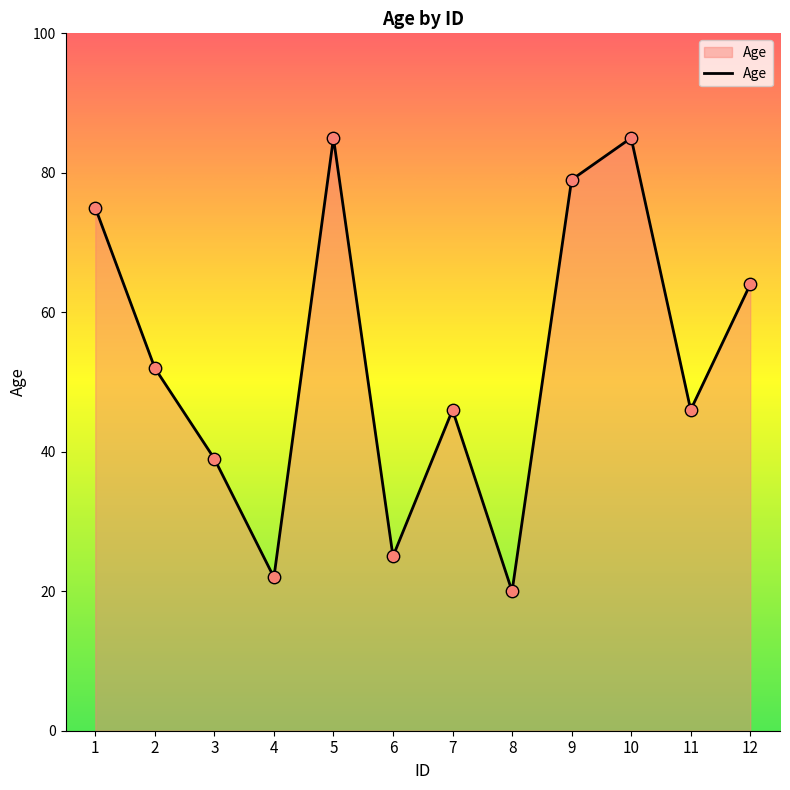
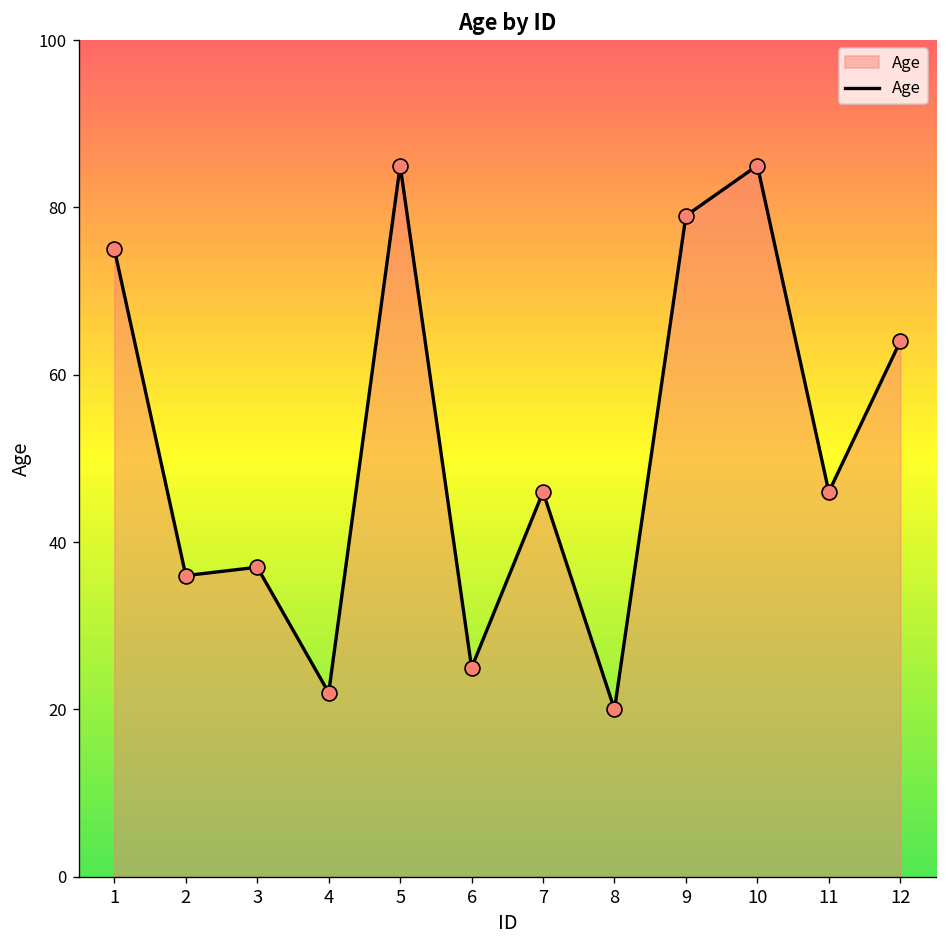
  {
    "1": 75,
-   "2": 52,
-   "3": 39,
+   "2": 36,
+   "3": 37,
    "4": 22,
    "5": 85,
    "6": 25,
    "7": 46,
    "8": 20,
    "9": 79,
    "10": 85,
    "11": 46,
    "12": 64
  }
